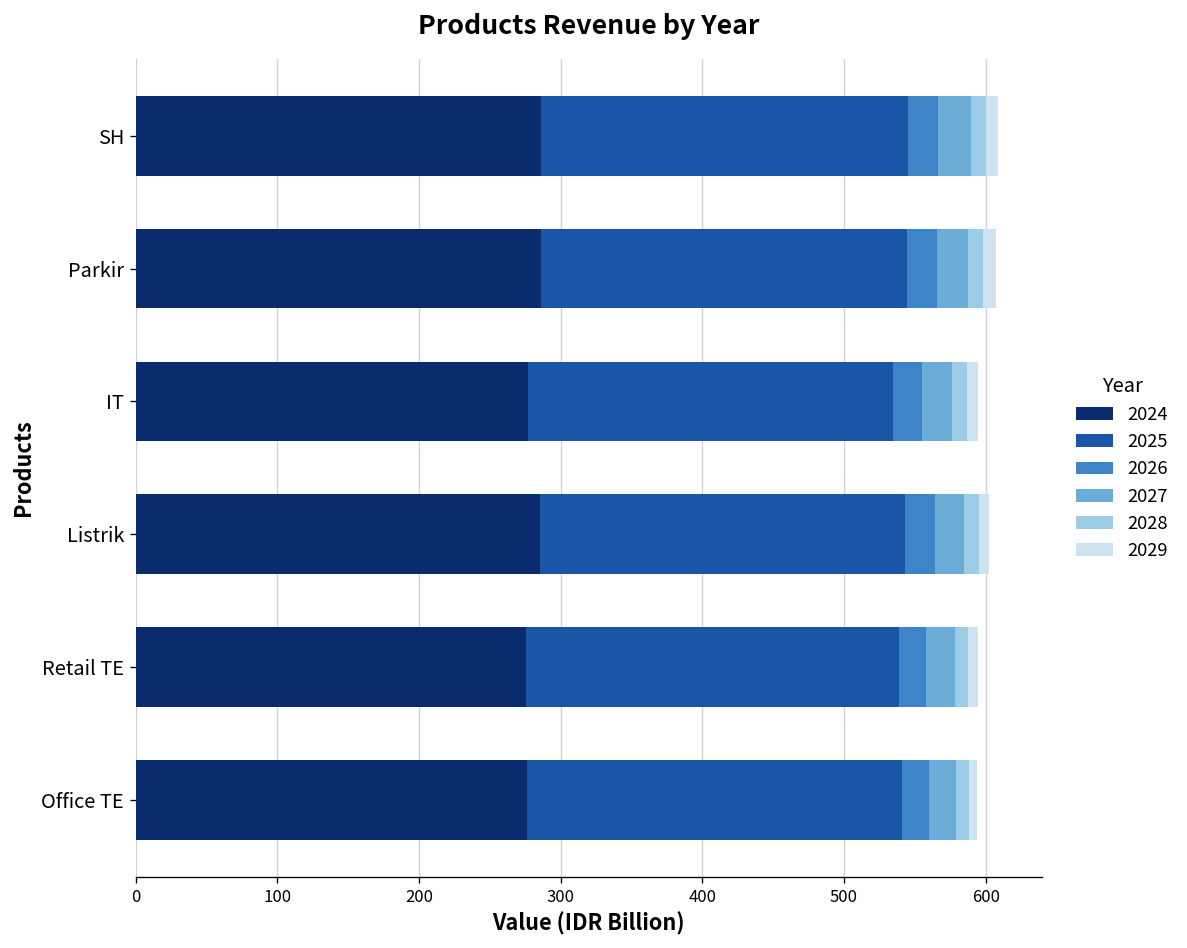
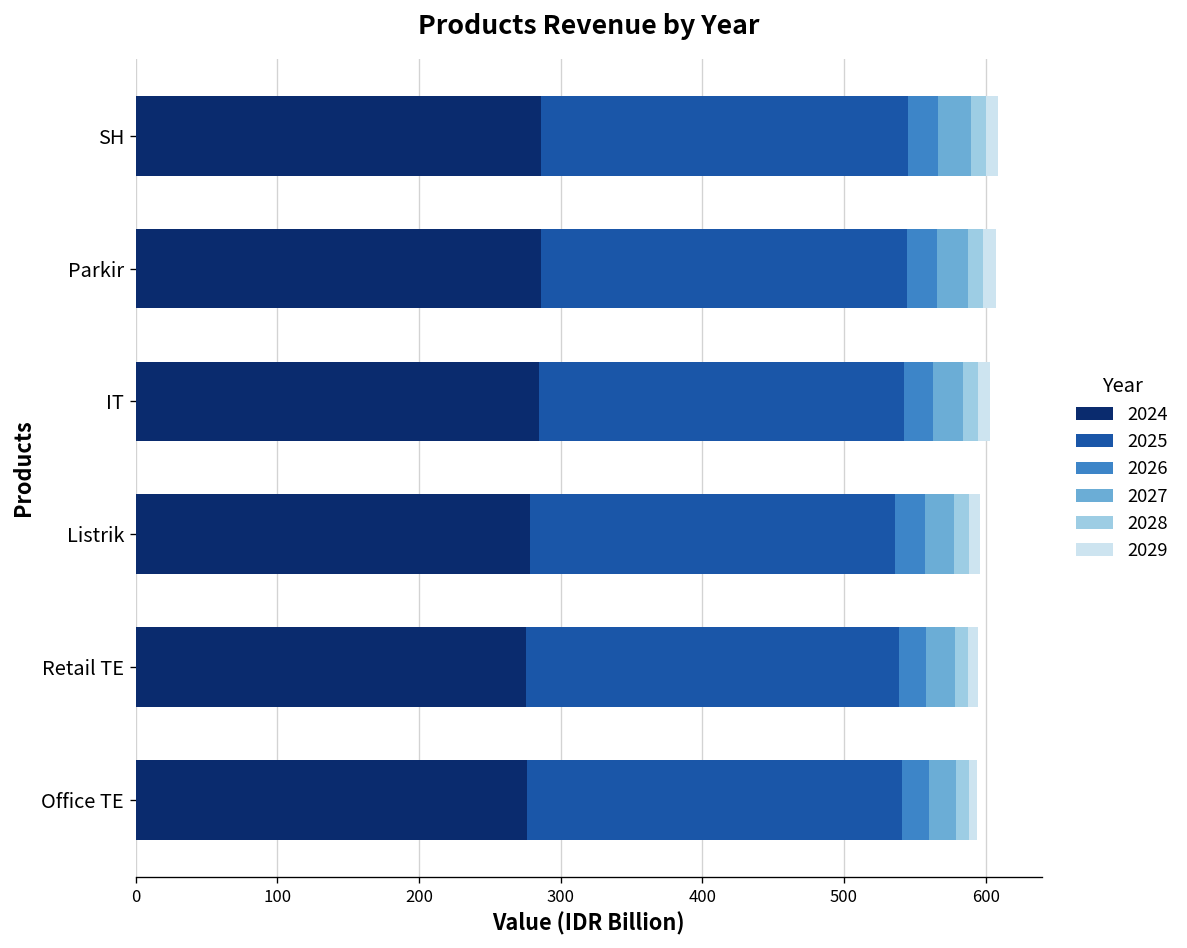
  {
    "2024": {
      "SH": 286,
      "Parkir": 286,
-     "IT": 277,
-     "Listrik": 285,
+     "IT": 285,
+     "Listrik": 278,
      "Retail TE": 276,
      "Office TE": 276
    },
    "2025": {
      "SH": 259,
      "Parkir": 259,
      "IT": 258,
      "Listrik": 258,
      "Retail TE": 263,
      "Office TE": 265
    },
    "2026": {
      "SH": 21,
      "Parkir": 21,
      "IT": 21,
      "Listrik": 21,
      "Retail TE": 20,
      "Office TE": 19
    },
    "2027": {
      "SH": 23,
      "Parkir": 22,
      "IT": 21,
      "Listrik": 20,
      "Retail TE": 20,
      "Office TE": 19
    }
  }
